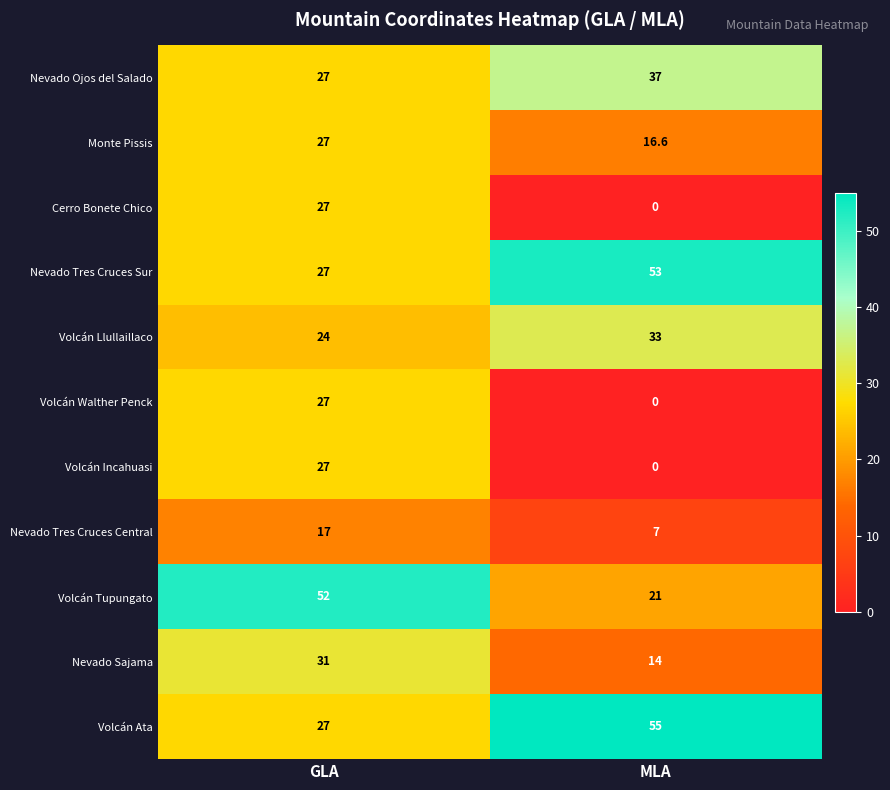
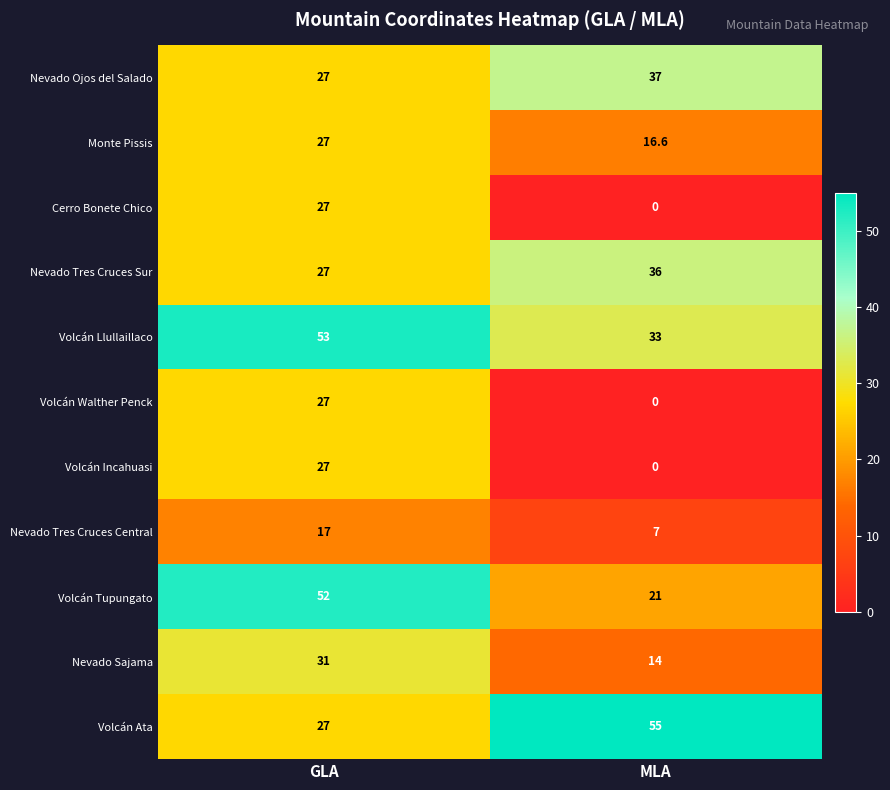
  {
    "Nevado Ojos del Salado": {
      "GLA": 27,
      "MLA": 37
    },
    "Monte Pissis": {
      "GLA": 27,
      "MLA": 16.6
    },
    "Cerro Bonete Chico": {
      "GLA": 27,
      "MLA": 0
    },
    "Nevado Tres Cruces Sur": {
      "GLA": 27,
-     "MLA": 53
+     "MLA": 36
    },
    "Volcán Llullaillaco": {
-     "GLA": 24,
+     "GLA": 53,
      "MLA": 33
    },
    "Volcán Walther Penck": {
      "GLA": 27,
      "MLA": 0
    },
    "Volcán Incahuasi": {
      "GLA": 27,
      "MLA": 0
    },
    "Nevado Tres Cruces Central": {
      "GLA": 17,
      "MLA": 7
    },
    "Volcán Tupungato": {
      "GLA": 52,
      "MLA": 21
    },
    "Nevado Sajama": {
      "GLA": 31,
      "MLA": 14
    },
    "Volcán Ata": {
      "GLA": 27,
      "MLA": 55
    }
  }
